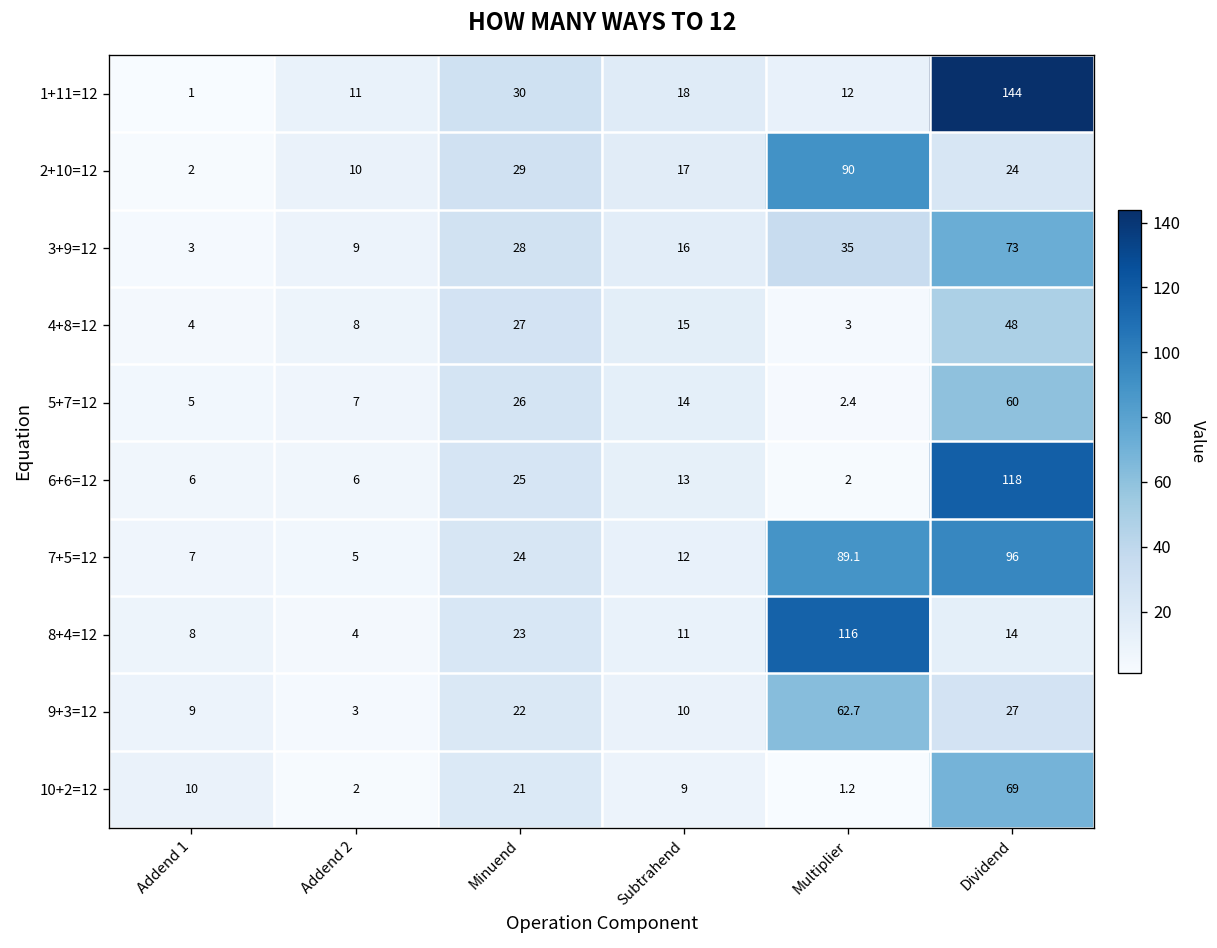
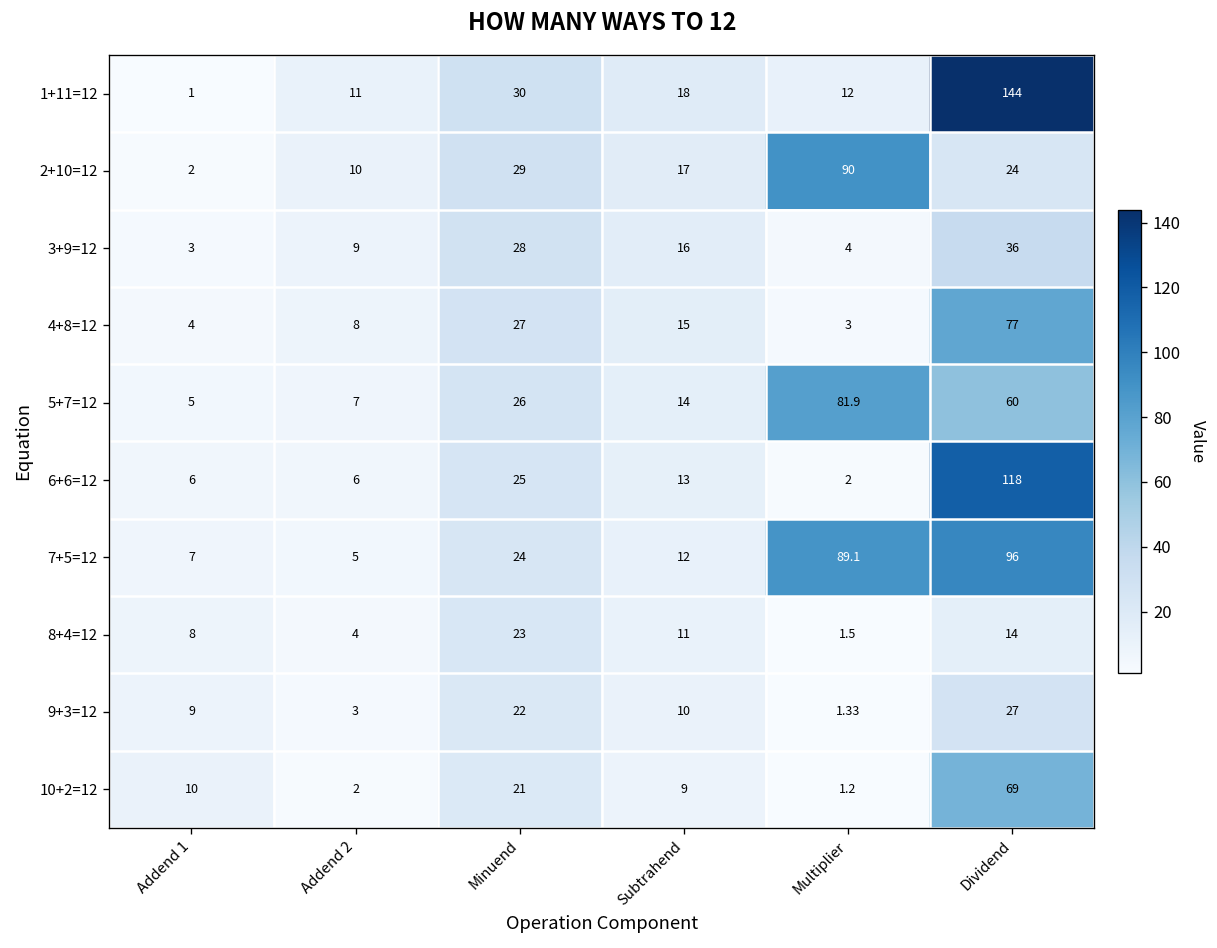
  {
    "1+11=12": {
      "Addend 1": 1,
      "Addend 2": 11,
      "Minuend": 30,
      "Subtrahend": 18,
      "Multiplier": 12,
      "Dividend": 144
    },
    "2+10=12": {
      "Addend 1": 2,
      "Addend 2": 10,
      "Minuend": 29,
      "Subtrahend": 17,
      "Multiplier": 90,
      "Dividend": 24
    },
    "3+9=12": {
      "Addend 1": 3,
      "Addend 2": 9,
      "Minuend": 28,
      "Subtrahend": 16,
-     "Multiplier": 35,
-     "Dividend": 73
+     "Multiplier": 4,
+     "Dividend": 36
    },
    "4+8=12": {
      "Addend 1": 4,
      "Addend 2": 8,
      "Minuend": 27,
      "Subtrahend": 15,
      "Multiplier": 3,
-     "Dividend": 48
+     "Dividend": 77
    },
    "5+7=12": {
      "Addend 1": 5,
      "Addend 2": 7,
      "Minuend": 26,
      "Subtrahend": 14,
-     "Multiplier": 2.4,
+     "Multiplier": 81.9,
      "Dividend": 60
    },
    "6+6=12": {
      "Addend 1": 6,
      "Addend 2": 6,
      "Minuend": 25,
      "Subtrahend": 13,
      "Multiplier": 2,
      "Dividend": 118
    },
    "7+5=12": {
      "Addend 1": 7,
      "Addend 2": 5,
      "Minuend": 24,
      "Subtrahend": 12,
      "Multiplier": 89.1,
      "Dividend": 96
    },
    "8+4=12": {
      "Addend 1": 8,
      "Addend 2": 4,
      "Minuend": 23,
      "Subtrahend": 11,
-     "Multiplier": 116,
+     "Multiplier": 1.5,
      "Dividend": 14
    },
    "9+3=12": {
      "Addend 1": 9,
      "Addend 2": 3,
      "Minuend": 22,
      "Subtrahend": 10,
-     "Multiplier": 62.7,
+     "Multiplier": 1.33,
      "Dividend": 27
    },
    "10+2=12": {
      "Addend 1": 10,
      "Addend 2": 2,
      "Minuend": 21,
      "Subtrahend": 9,
      "Multiplier": 1.2,
      "Dividend": 69
    }
  }
